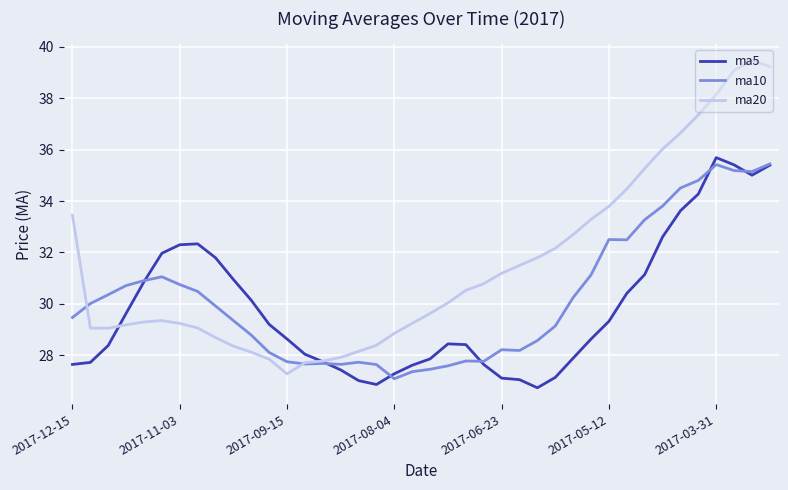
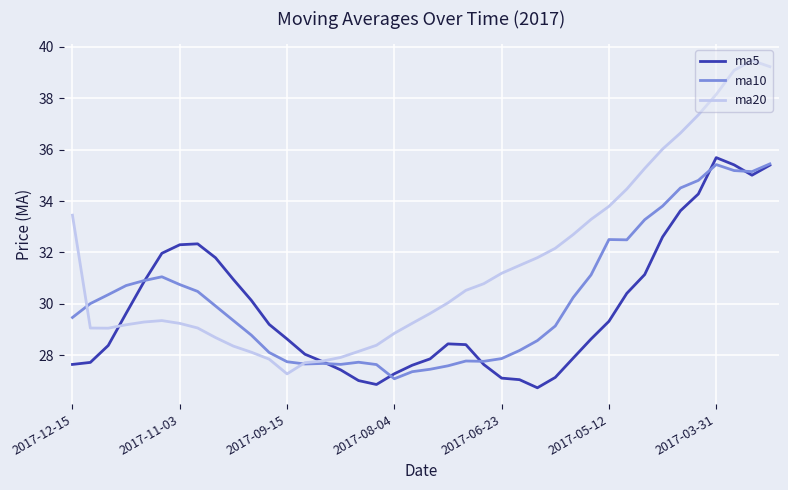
  {
    "ma5": {
      "2017-12-15": 27.6,
      "2017-11-03": 32.3,
      "2017-09-15": 28.6,
      "2017-08-04": 27.3,
      "2017-06-23": 27.1,
      "2017-05-12": 29.3,
      "2017-03-31": 35.7
    },
    "ma10": {
      "2017-12-15": 29.5,
      "2017-11-03": 30.7,
      "2017-09-15": 27.7,
      "2017-08-04": 27.1,
-     "2017-06-23": 28.2,
+     "2017-06-23": 27.9,
      "2017-05-12": 32.5,
      "2017-03-31": 35.4
    },
    "ma20": {
      "2017-12-15": 33.4,
      "2017-11-03": 29.2,
      "2017-09-15": 27.3,
      "2017-08-04": 28.9,
      "2017-06-23": 31.2,
      "2017-05-12": 33.8
    }
  }
